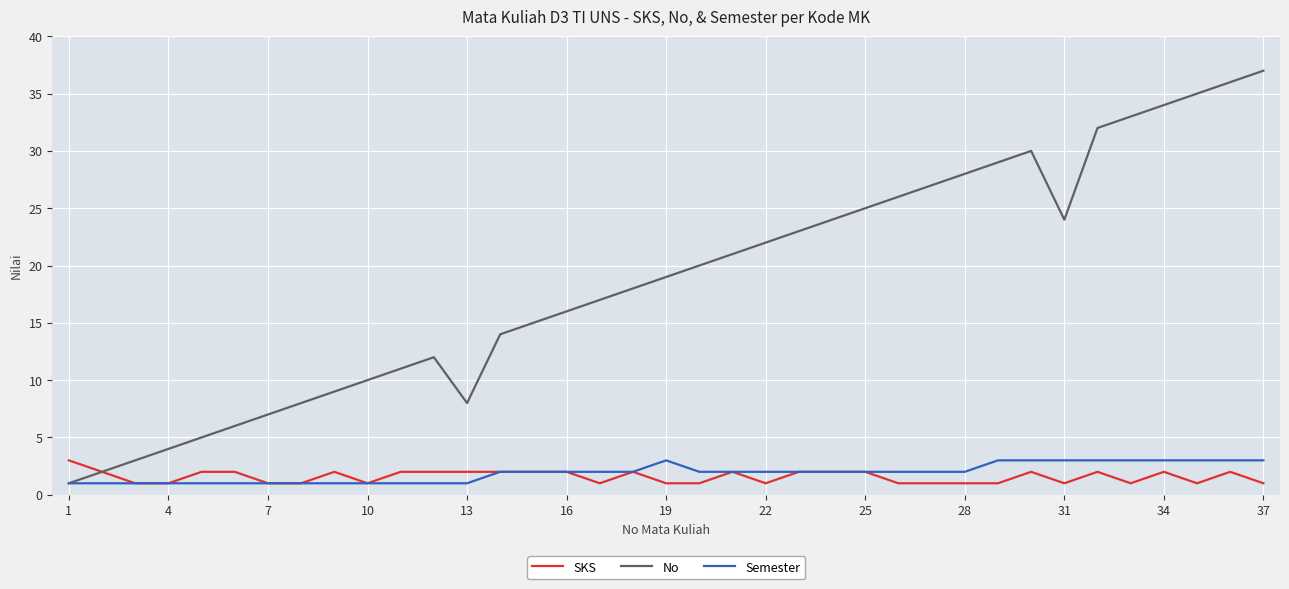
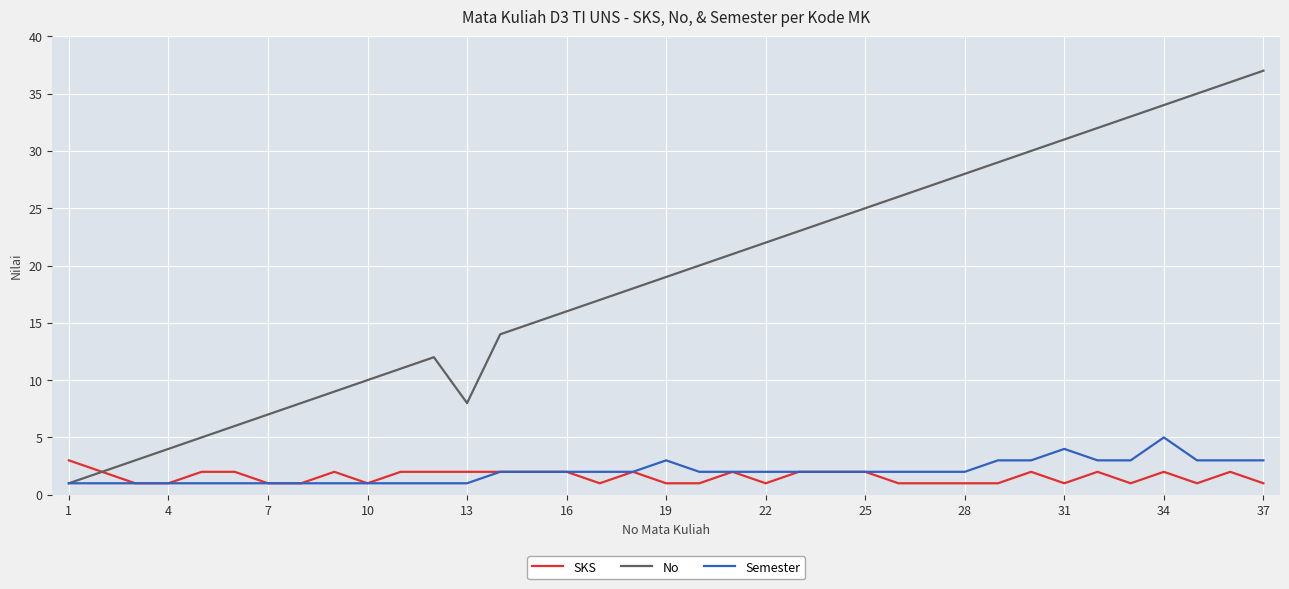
  {
    "SKS": {
      "1": 3,
      "13": 2,
      "19": 1,
      "22": 1,
      "28": 1,
      "31": 1,
      "34": 2,
      "37": 1
    },
    "No": {
      "4": 4,
      "7": 7,
      "10": 10,
      "13": 8,
      "16": 16,
      "19": 19,
      "22": 22,
      "25": 25,
      "28": 28,
-     "31": 24,
+     "31": 31,
      "34": 34,
      "37": 37
    },
    "Semester": {
      "13": 1,
      "19": 3,
      "22": 2,
      "28": 2,
-     "31": 3,
-     "34": 3,
+     "31": 4,
+     "34": 5,
      "37": 3
    }
  }
